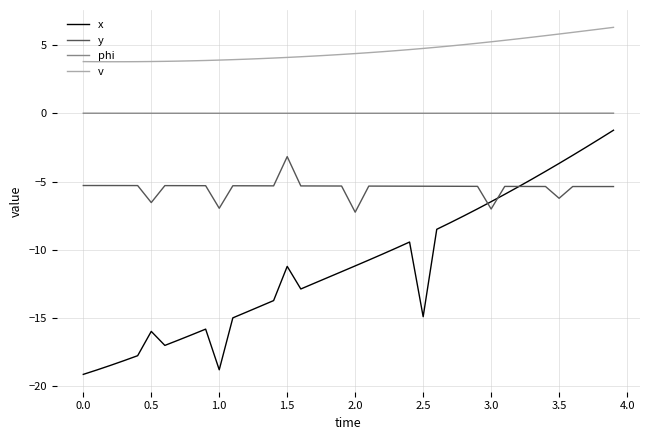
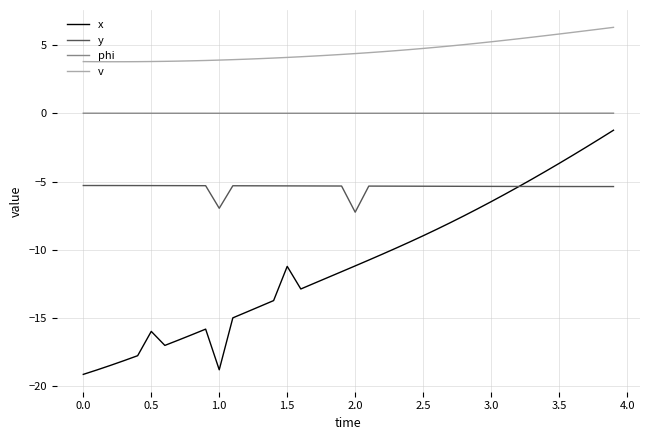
  {
    "x": {
      "0.0": -19.1,
      "0.5": -16.0,
      "1.0": -18.8,
      "1.5": -11.2,
      "2.0": -11.2,
-     "2.5": -14.9,
+     "2.5": -9.0,
      "3.0": -6.5,
      "3.5": -3.7
    },
    "y": {
      "0.0": -5.3,
-     "0.5": -6.5,
+     "0.5": -5.3,
      "1.0": -7.0,
-     "1.5": -3.2,
+     "1.5": -5.3,
      "2.0": -7.2,
      "2.5": -5.3,
-     "3.0": -7.0,
-     "3.5": -6.2
+     "3.0": -5.4,
+     "3.5": -5.4
    }
  }
